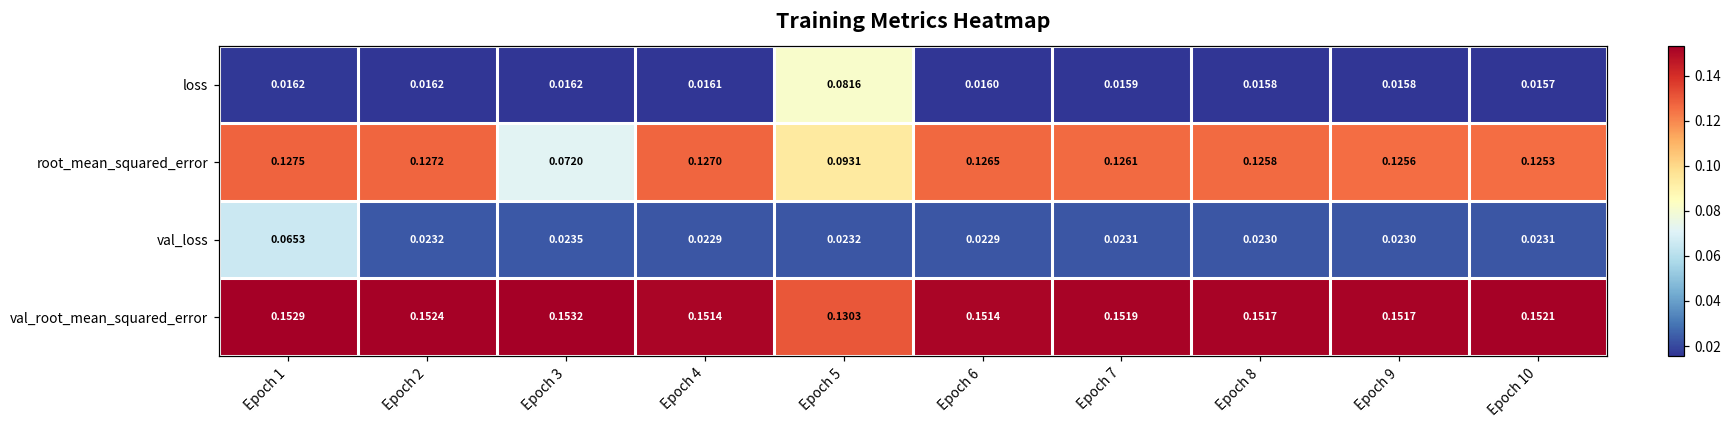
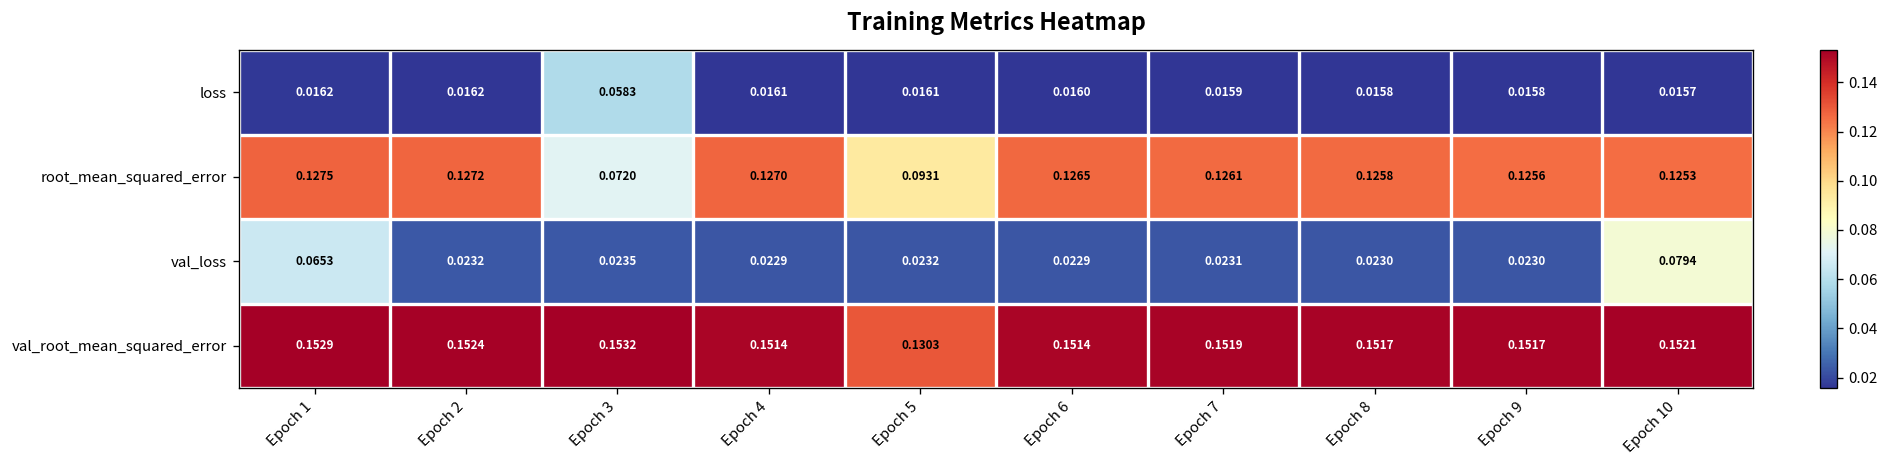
  {
    "loss": {
      "Epoch 1": 0.0162,
      "Epoch 2": 0.0162,
-     "Epoch 3": 0.0162,
+     "Epoch 3": 0.0583,
      "Epoch 4": 0.0161,
-     "Epoch 5": 0.0816,
+     "Epoch 5": 0.0161,
      "Epoch 6": 0.0160,
      "Epoch 7": 0.0159,
      "Epoch 8": 0.0158,
      "Epoch 9": 0.0158,
      "Epoch 10": 0.0157
    },
    "root_mean_squared_error": {
      "Epoch 1": 0.1275,
      "Epoch 2": 0.1272,
      "Epoch 3": 0.0720,
      "Epoch 4": 0.1270,
      "Epoch 5": 0.0931,
      "Epoch 6": 0.1265,
      "Epoch 7": 0.1261,
      "Epoch 8": 0.1258,
      "Epoch 9": 0.1256,
      "Epoch 10": 0.1253
    },
    "val_loss": {
      "Epoch 1": 0.0653,
      "Epoch 2": 0.0232,
      "Epoch 3": 0.0235,
      "Epoch 4": 0.0229,
      "Epoch 5": 0.0232,
      "Epoch 6": 0.0229,
      "Epoch 7": 0.0231,
      "Epoch 8": 0.0230,
      "Epoch 9": 0.0230,
-     "Epoch 10": 0.0231
+     "Epoch 10": 0.0794
    },
    "val_root_mean_squared_error": {
      "Epoch 1": 0.1529,
      "Epoch 2": 0.1524,
      "Epoch 3": 0.1532,
      "Epoch 4": 0.1514,
      "Epoch 5": 0.1303,
      "Epoch 6": 0.1514,
      "Epoch 7": 0.1519,
      "Epoch 8": 0.1517,
      "Epoch 9": 0.1517,
      "Epoch 10": 0.1521
    }
  }
